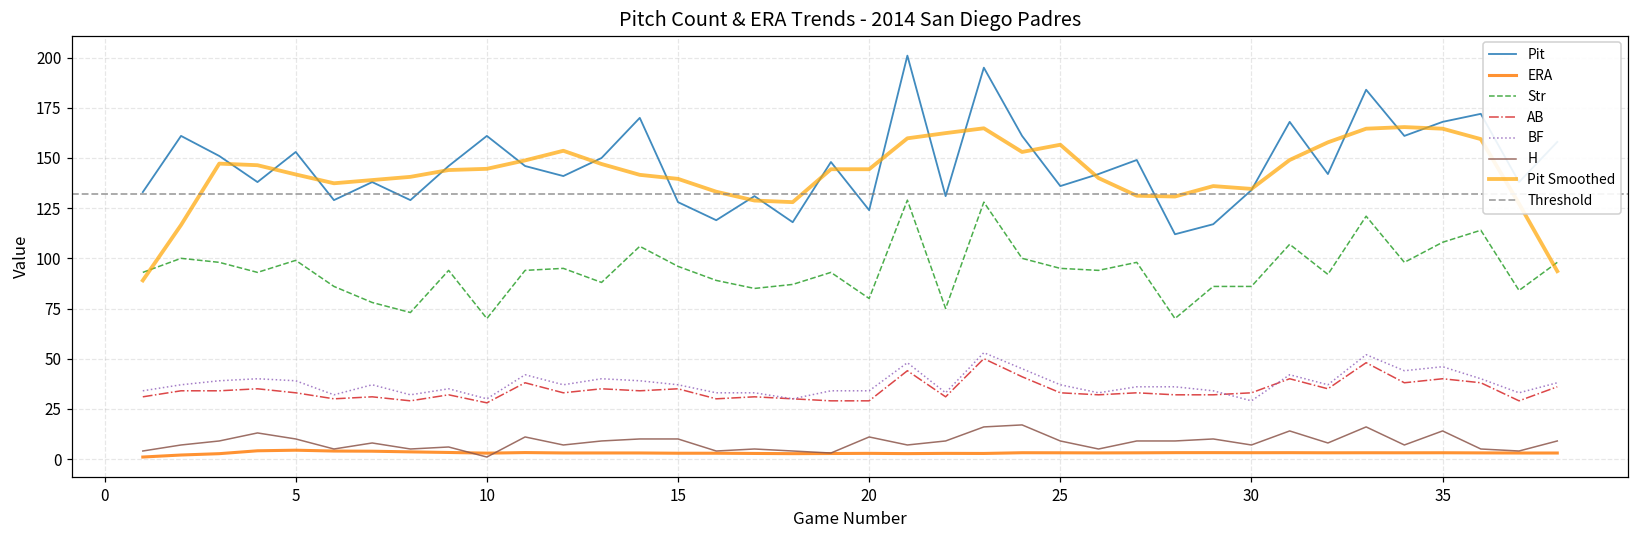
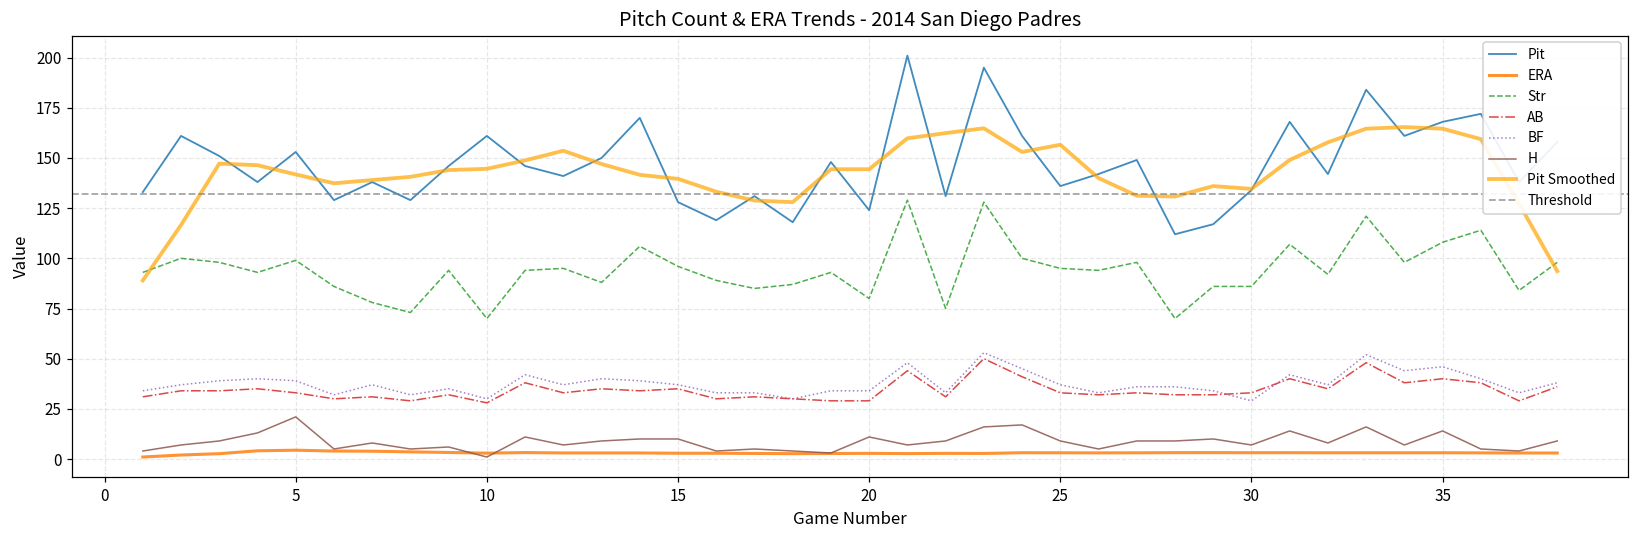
  {
    "Pit": {
      "5": 153,
      "10": 161,
      "15": 128,
      "20": 124,
      "25": 136,
      "35": 168
    },
    "Str": {
      "5": 99,
      "10": 70,
      "15": 96,
      "20": 80,
      "25": 95,
      "30": 86,
      "35": 108
    },
    "AB": {
      "5": 33,
      "10": 28,
      "15": 35,
      "20": 29,
      "25": 33,
      "30": 33,
      "35": 40
    },
    "BF": {
      "5": 39,
      "10": 30,
      "15": 37,
      "20": 34,
      "25": 37,
      "30": 29,
      "35": 46
    },
    "H": {
-     "5": 10,
+     "5": 21,
      "10": 1,
      "15": 10,
      "20": 11,
      "25": 9,
      "30": 7,
      "35": 14
    }
  }
